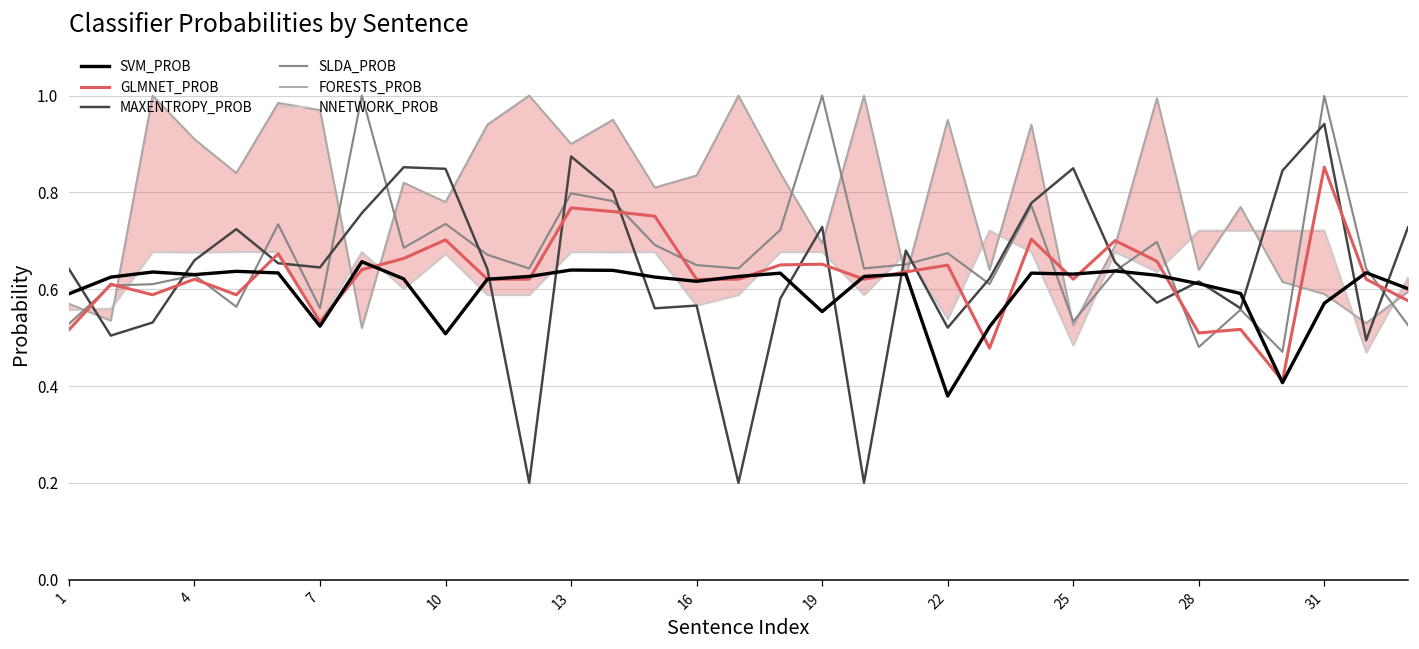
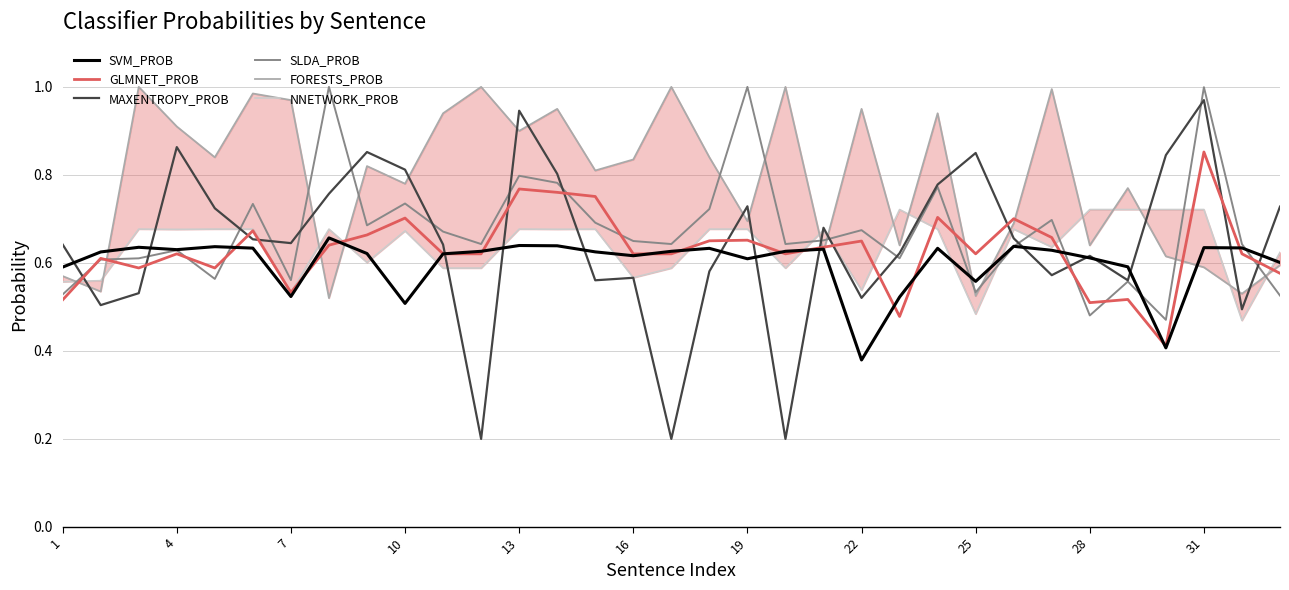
  {
    "SVM_PROB": {
      "1": 0.59,
      "7": 0.52,
      "10": 0.51,
      "13": 0.64,
-     "19": 0.55,
+     "19": 0.61,
      "22": 0.38,
-     "25": 0.63,
-     "31": 0.57
+     "25": 0.56,
+     "31": 0.63
    },
    "MAXENTROPY_PROB": {
      "1": 0.64,
-     "4": 0.66,
+     "4": 0.86,
      "7": 0.64,
-     "10": 0.85,
-     "13": 0.87,
+     "10": 0.81,
+     "13": 0.95,
      "19": 0.73,
      "22": 0.52,
      "25": 0.85,
-     "31": 0.94
+     "31": 0.97
    }
  }
